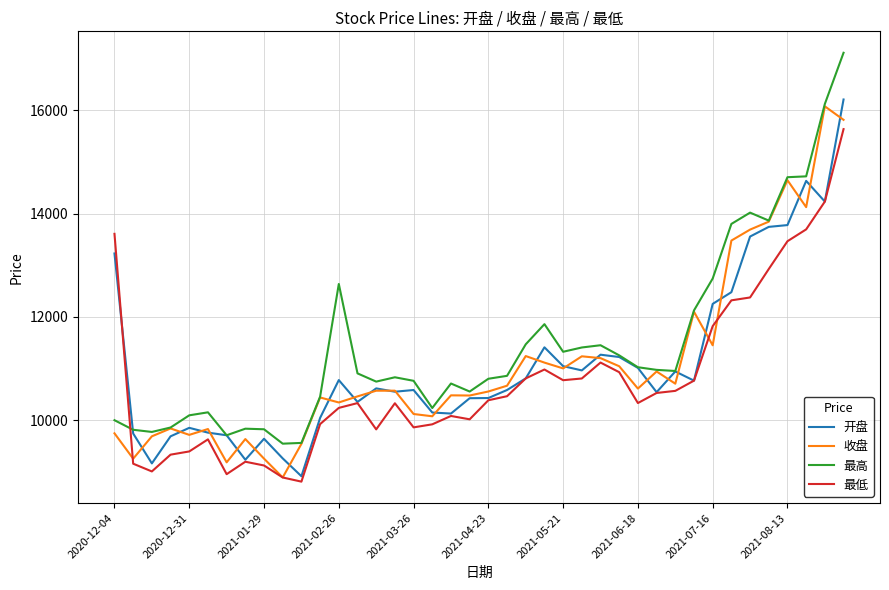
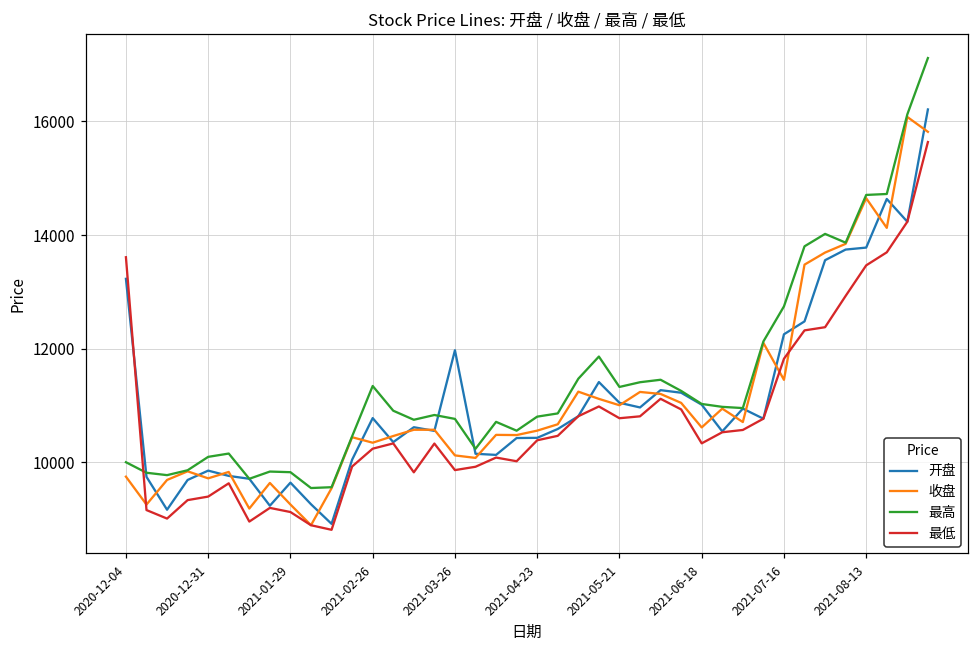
  {
    "开盘": {
      "2020-12-04": 13200,
      "2020-12-31": 9900,
      "2021-01-29": 9600,
      "2021-02-26": 10800,
-     "2021-03-26": 10600,
+     "2021-03-26": 12000,
      "2021-07-16": 12300,
      "2021-08-13": 13800
    },
    "收盘": {
      "2020-12-04": 9700,
      "2020-12-31": 9700,
      "2021-01-29": 9300,
      "2021-02-26": 10300,
      "2021-03-26": 10100,
      "2021-04-23": 10600,
      "2021-06-18": 10600,
      "2021-07-16": 11500,
      "2021-08-13": 14600
    },
    "最高": {
      "2020-12-04": 10000,
      "2020-12-31": 10100,
      "2021-01-29": 9800,
-     "2021-02-26": 12600,
+     "2021-02-26": 11300,
      "2021-03-26": 10800,
      "2021-04-23": 10800,
      "2021-05-21": 11300,
      "2021-07-16": 12700,
      "2021-08-13": 14700
    },
    "最低": {
      "2020-12-04": 13600,
      "2020-12-31": 9400,
      "2021-01-29": 9100,
      "2021-02-26": 10200,
      "2021-03-26": 9900,
      "2021-05-21": 10800,
      "2021-06-18": 10300,
      "2021-07-16": 11800,
      "2021-08-13": 13500
    }
  }
